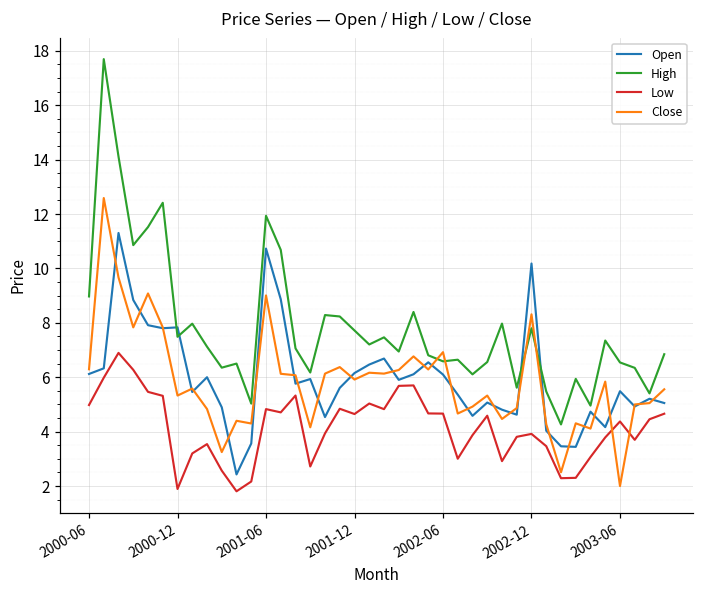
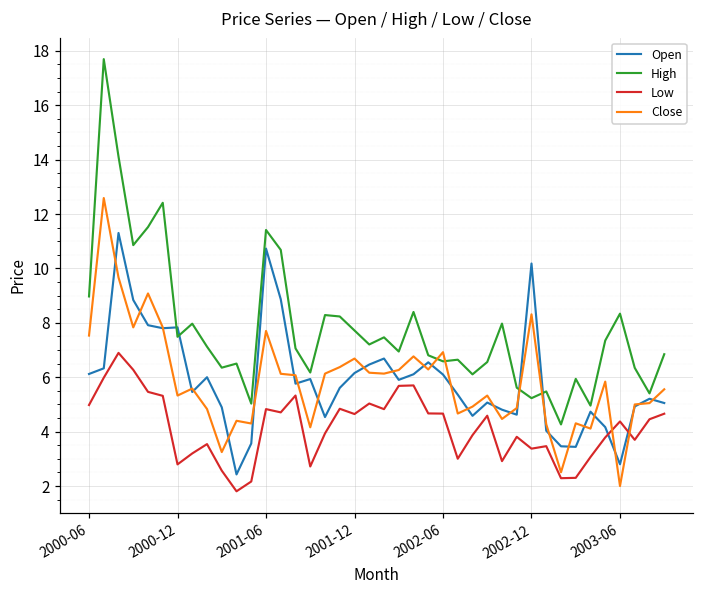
  {
    "Open": {
      "2000-06": 6.1,
      "2000-12": 7.8,
      "2001-06": 10.7,
      "2001-12": 6.2,
      "2002-06": 6.1,
      "2002-12": 10.2,
-     "2003-06": 5.5
+     "2003-06": 2.8
    },
    "High": {
      "2000-06": 9.0,
      "2000-12": 7.5,
-     "2001-06": 11.9,
+     "2001-06": 11.4,
      "2001-12": 7.7,
      "2002-06": 6.6,
-     "2002-12": 7.8,
-     "2003-06": 6.5
+     "2002-12": 5.2,
+     "2003-06": 8.3
    },
    "Low": {
      "2000-06": 5.0,
-     "2000-12": 1.9,
+     "2000-12": 2.8,
      "2001-06": 4.8,
      "2001-12": 4.6,
      "2002-06": 4.7,
-     "2002-12": 3.9,
+     "2002-12": 3.4,
      "2003-06": 4.4
    },
    "Close": {
-     "2000-06": 6.3,
+     "2000-06": 7.5,
      "2000-12": 5.3,
-     "2001-06": 9.0,
-     "2001-12": 5.9,
+     "2001-06": 7.7,
+     "2001-12": 6.7,
      "2002-06": 6.9,
      "2002-12": 8.3,
      "2003-06": 2.0
    }
  }
